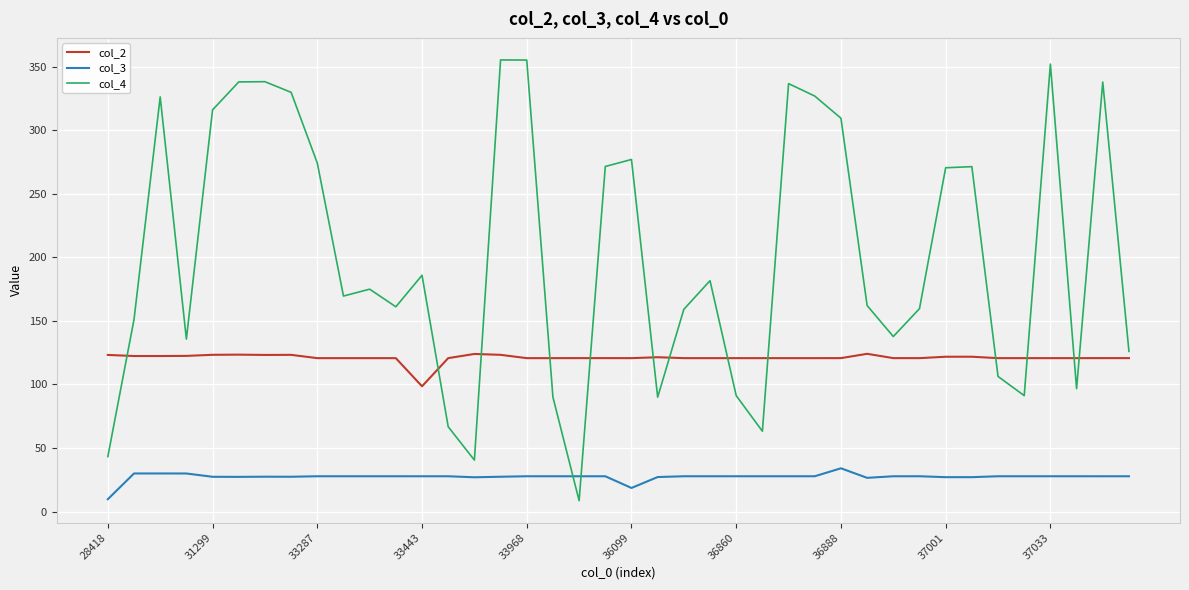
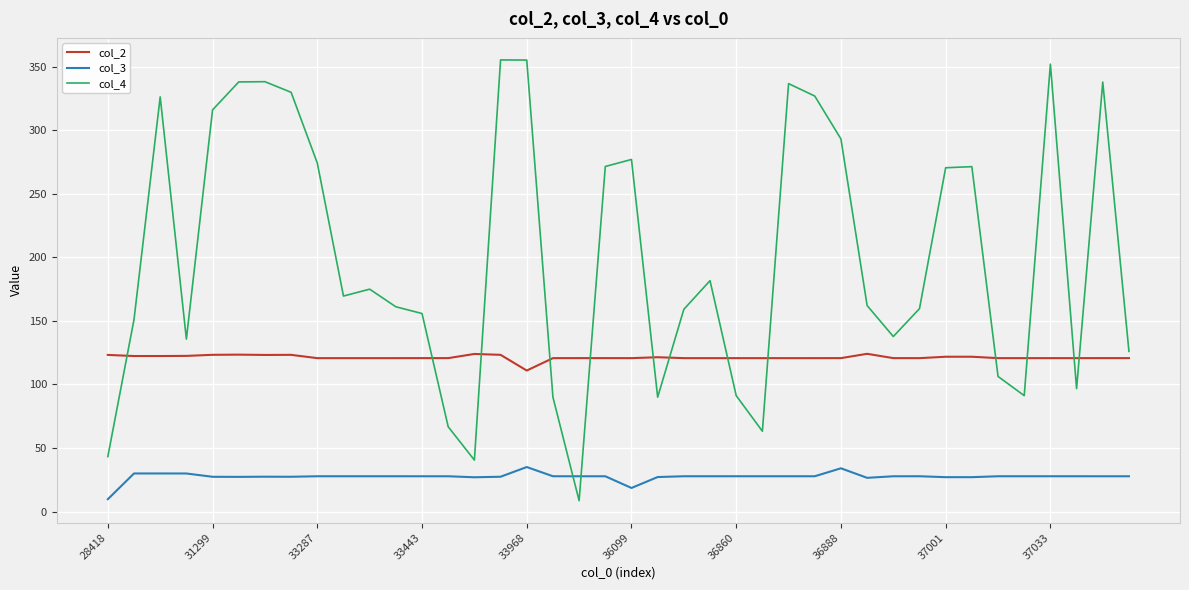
  {
    "col_2": {
      "28418": 123,
      "31299": 123,
      "33287": 121,
-     "33443": 99,
-     "33968": 121,
+     "33443": 121,
+     "33968": 111,
      "36099": 121,
      "36860": 121,
      "36888": 121,
      "37001": 122,
      "37033": 121
    },
    "col_3": {
      "28418": 10,
      "31299": 27,
      "33287": 28,
      "33443": 28,
-     "33968": 28,
+     "33968": 35,
      "36099": 19,
      "36860": 28,
      "36888": 34,
      "37001": 27,
      "37033": 28
    },
    "col_4": {
      "28418": 43,
      "31299": 316,
      "33287": 274,
-     "33443": 186,
+     "33443": 156,
      "33968": 355,
      "36099": 277,
      "36860": 91,
-     "36888": 309,
+     "36888": 293,
      "37001": 270,
      "37033": 352
    }
  }
